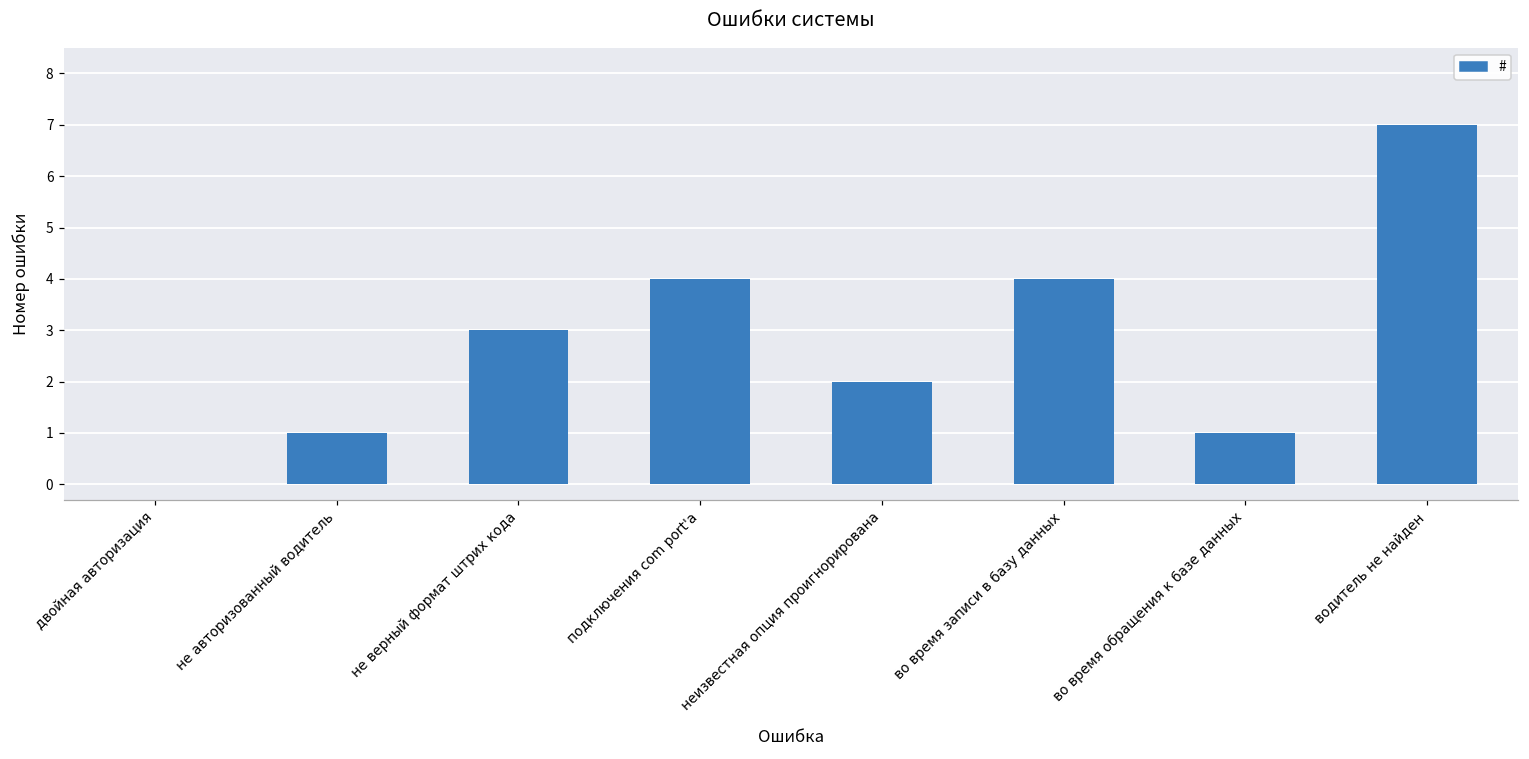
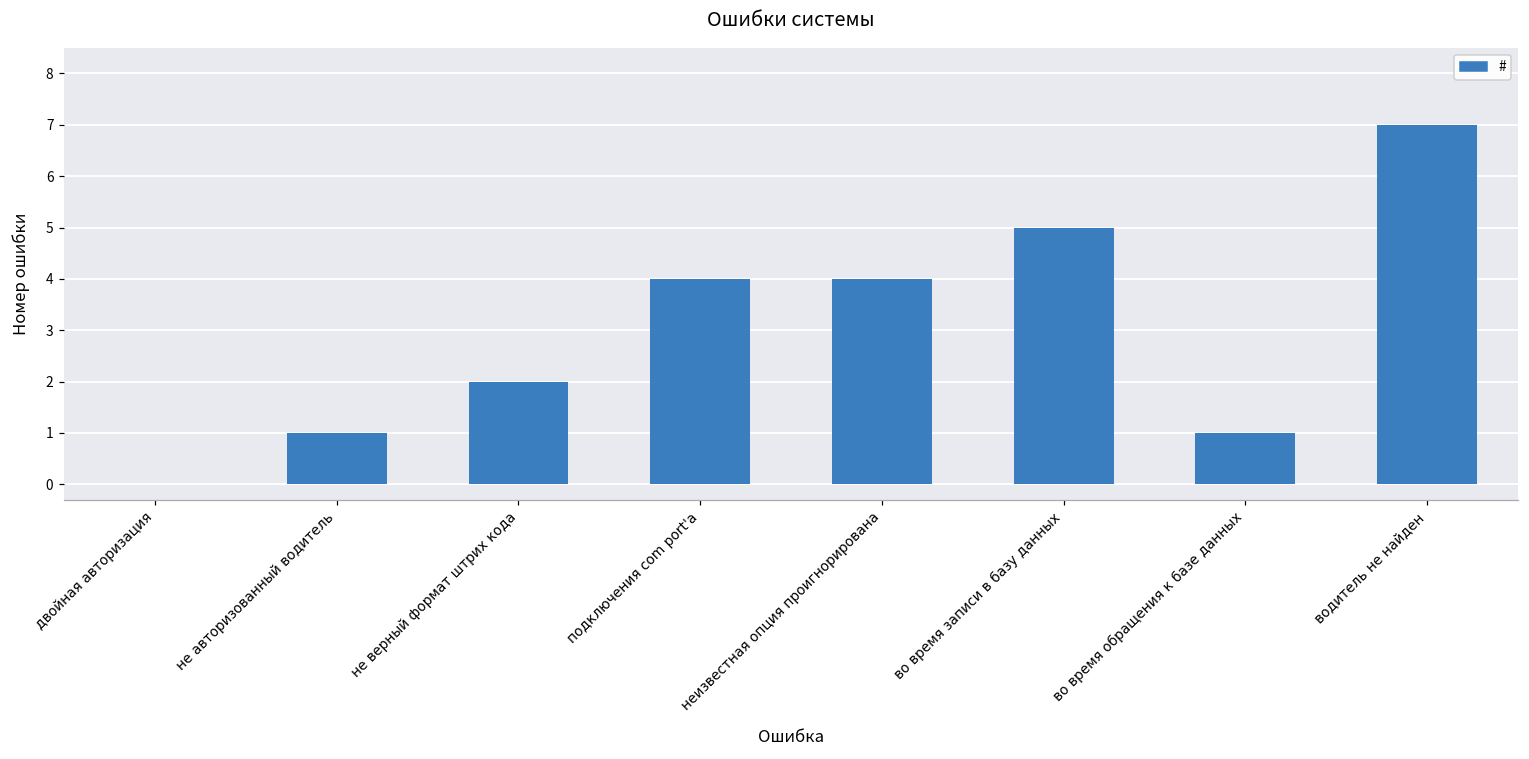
  {
    "двойная авторизация": 0,
    "не авторизованный водитель": 1,
-   "не верный формат штрих кода": 3,
+   "не верный формат штрих кода": 2,
    "подключения com port'a": 4,
-   "неизвестная опция проигнорирована": 2,
-   "во время записи в базу данных": 4,
+   "неизвестная опция проигнорирована": 4,
+   "во время записи в базу данных": 5,
    "во время обращения к базе данных": 1,
    "водитель не найден": 7
  }
